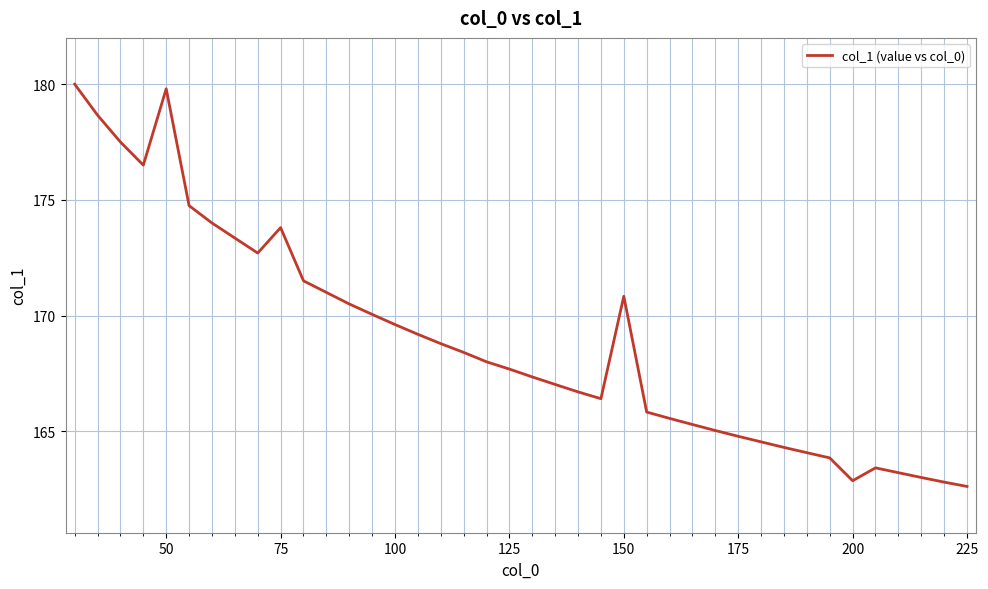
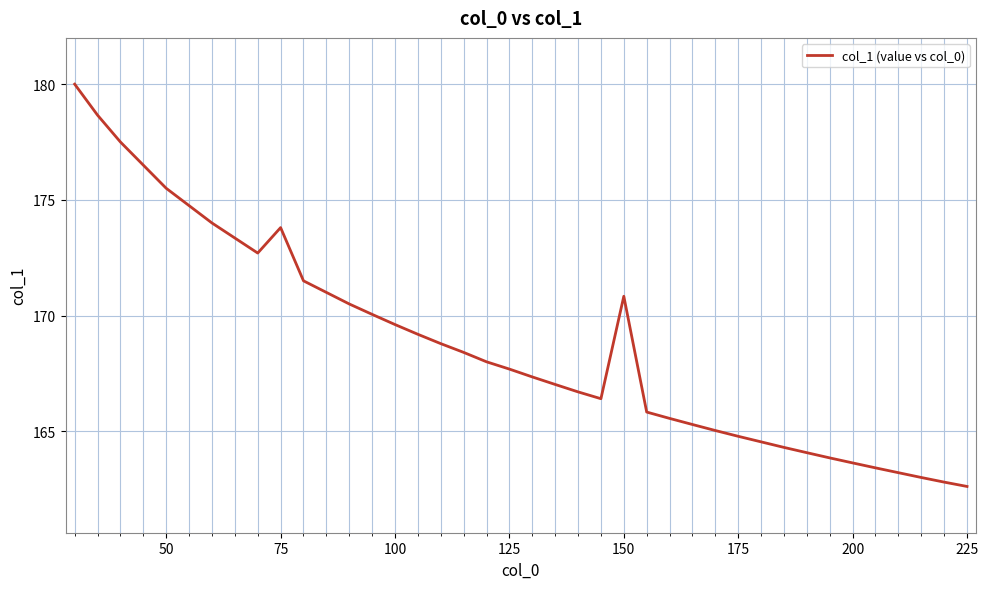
  {
-   "50": 179.8,
+   "50": 175.5,
    "75": 173.8,
    "100": 169.6,
    "125": 167.7,
    "150": 170.8,
    "175": 164.8,
-   "200": 162.9,
+   "200": 163.6,
    "225": 162.6
  }
